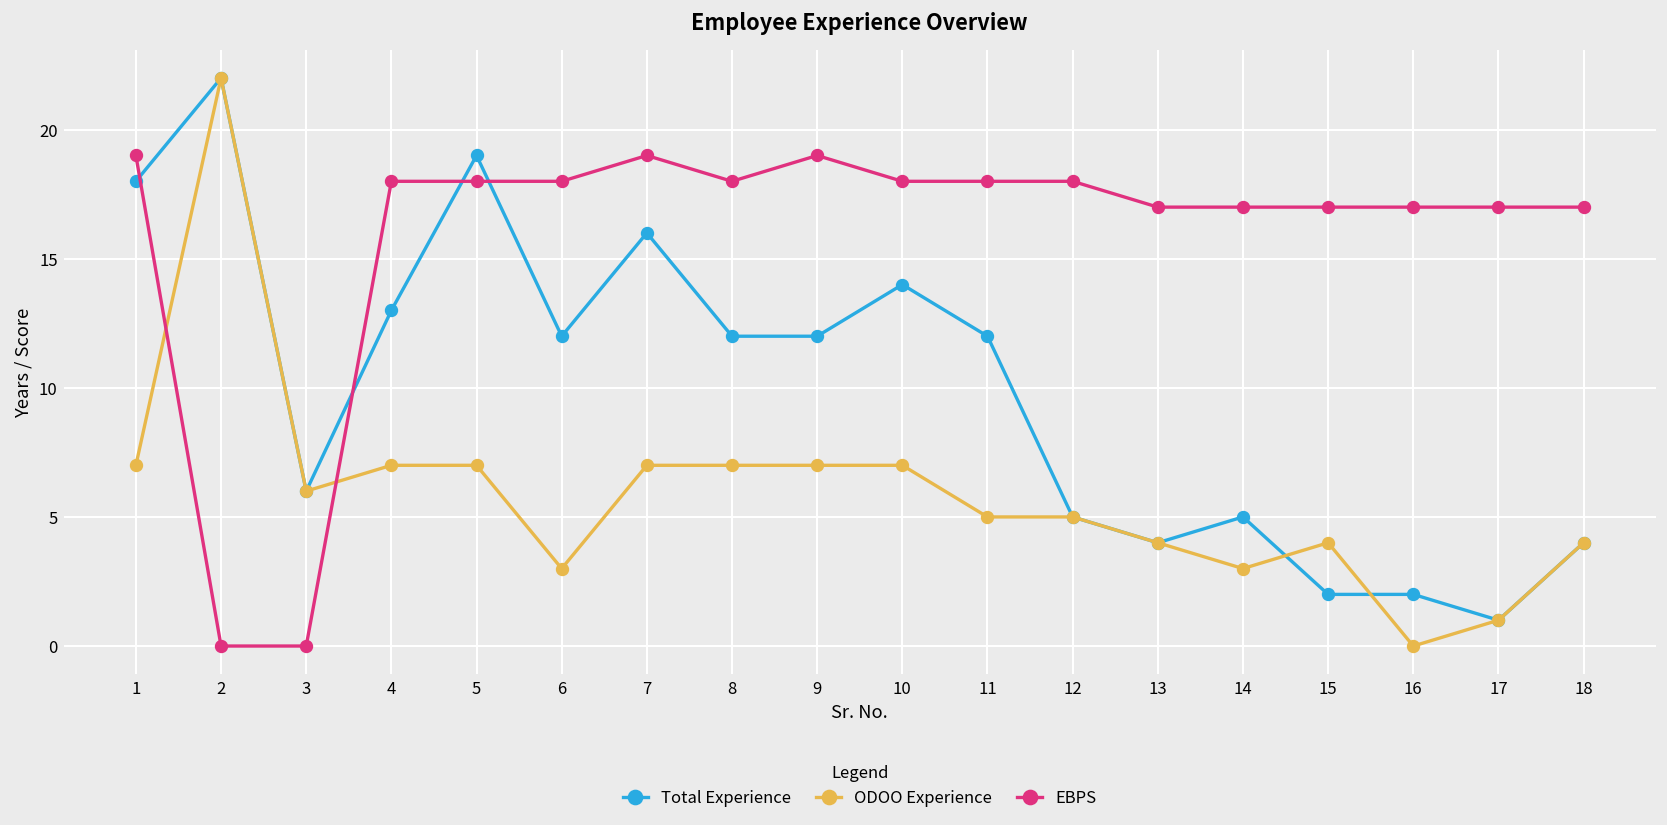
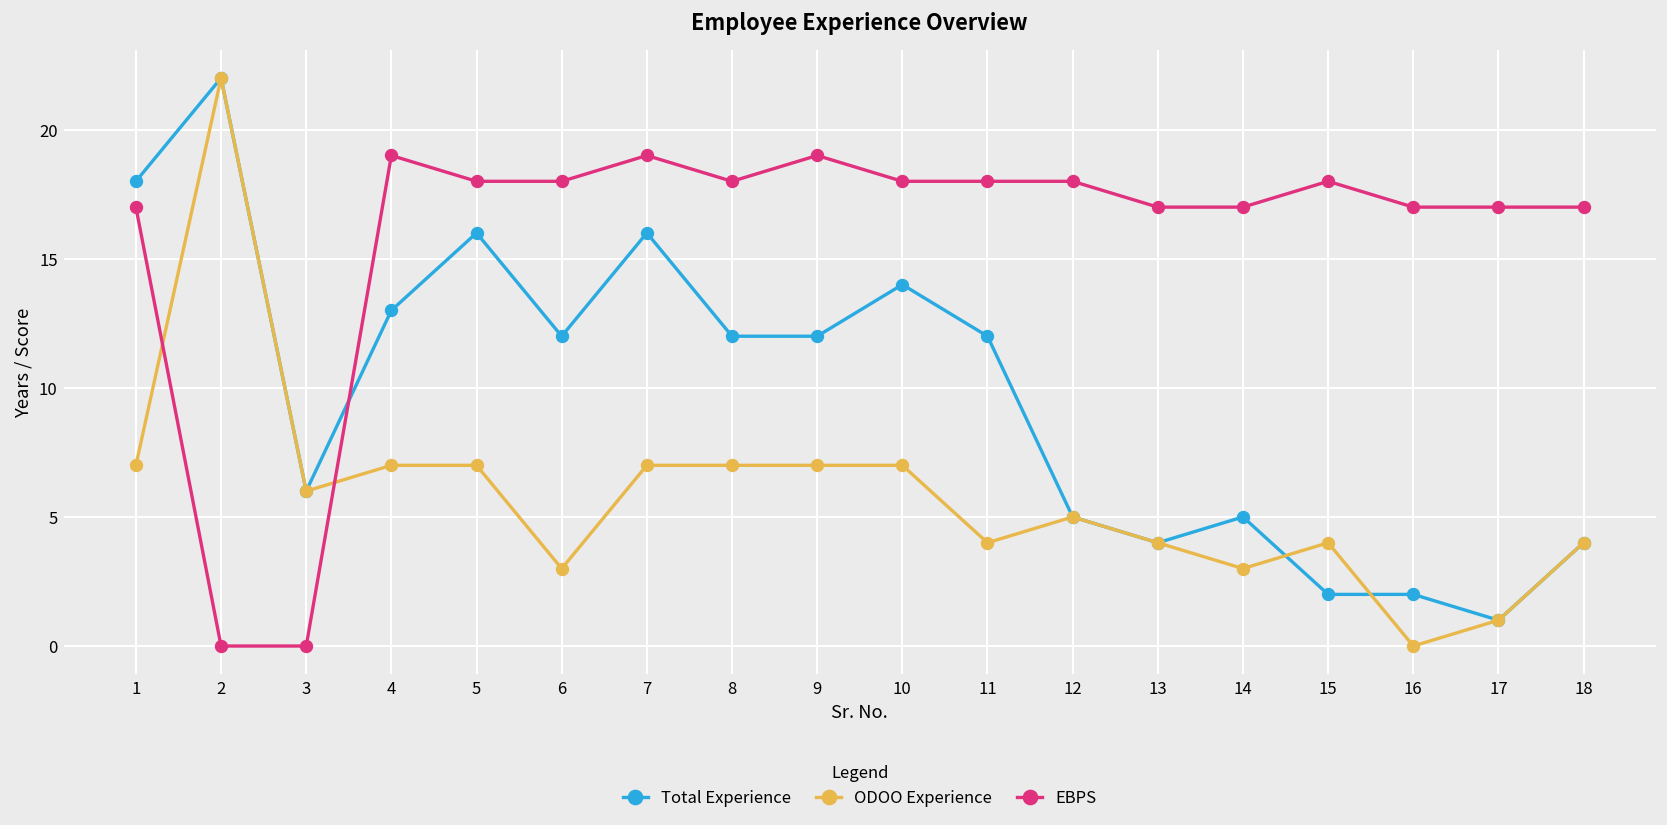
  {
    "Total Experience": {
      "1": 18,
      "4": 13,
-     "5": 19,
+     "5": 16,
      "6": 12,
      "7": 16,
      "8": 12,
      "9": 12,
      "10": 14,
      "11": 12,
      "14": 5,
      "15": 2,
      "16": 2
    },
    "ODOO Experience": {
      "1": 7,
      "4": 7,
      "5": 7,
      "6": 3,
      "7": 7,
      "8": 7,
      "9": 7,
      "10": 7,
-     "11": 5,
+     "11": 4,
      "14": 3,
      "15": 4,
      "16": 0
    },
    "EBPS": {
-     "1": 19,
+     "1": 17,
      "2": 0,
      "3": 0,
-     "4": 18,
+     "4": 19,
      "5": 18,
      "6": 18,
      "7": 19,
      "8": 18,
      "9": 19,
      "10": 18,
      "11": 18,
      "12": 18,
      "13": 17,
      "14": 17,
-     "15": 17,
+     "15": 18,
      "16": 17,
      "17": 17,
      "18": 17
    }
  }
